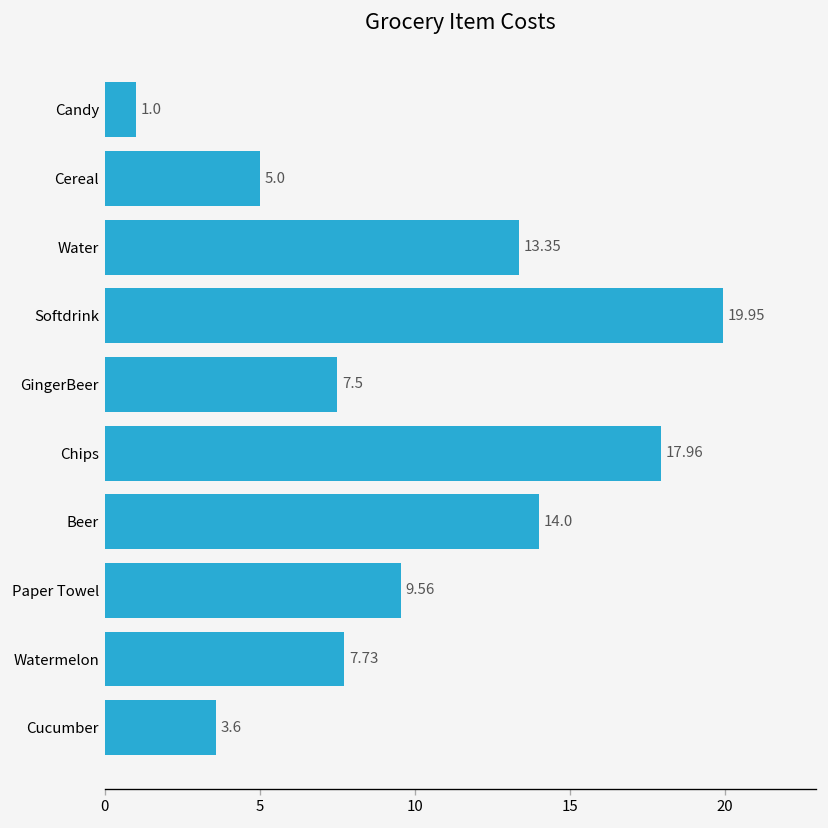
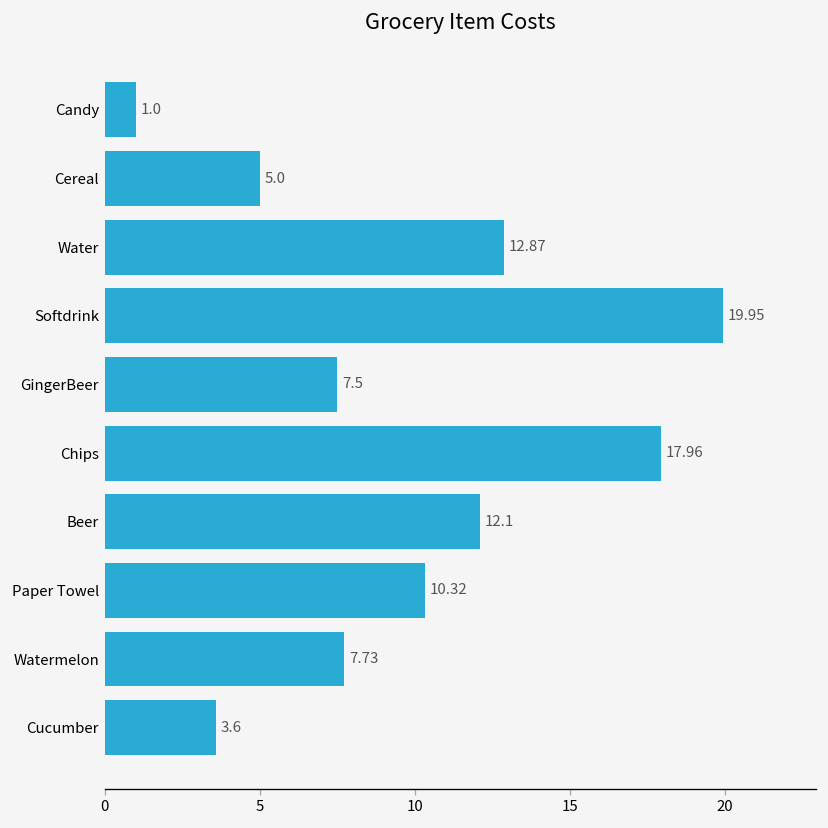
  {
    "Candy": 1.0,
    "Cereal": 5.0,
-   "Water": 13.35,
+   "Water": 12.87,
    "Softdrink": 19.95,
    "GingerBeer": 7.5,
    "Chips": 17.96,
-   "Beer": 14.0,
-   "Paper Towel": 9.56,
+   "Beer": 12.1,
+   "Paper Towel": 10.32,
    "Watermelon": 7.73,
    "Cucumber": 3.6
  }
